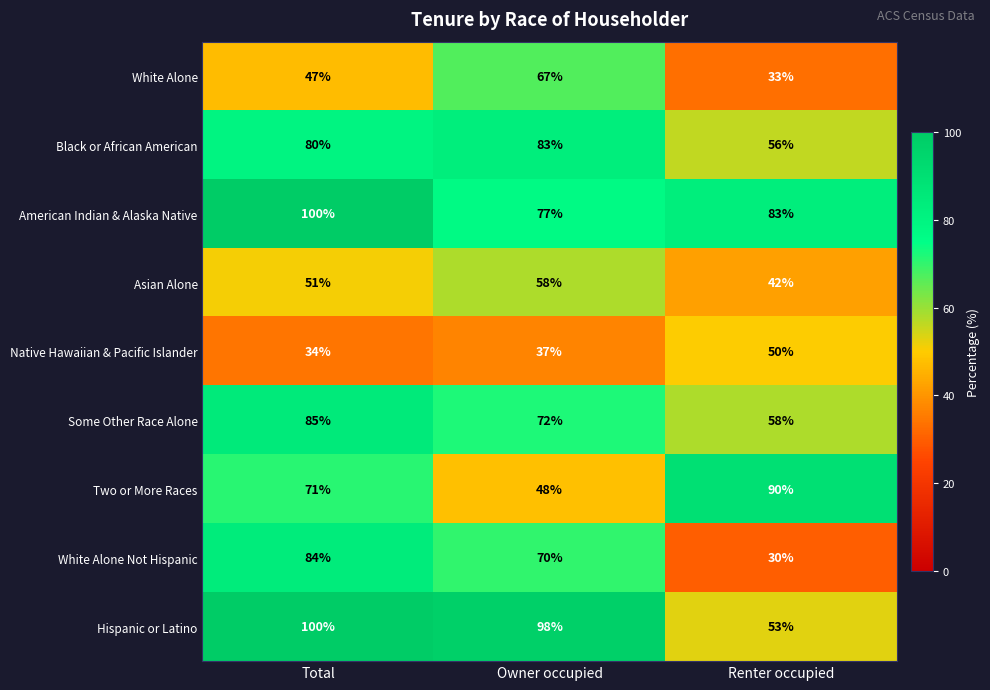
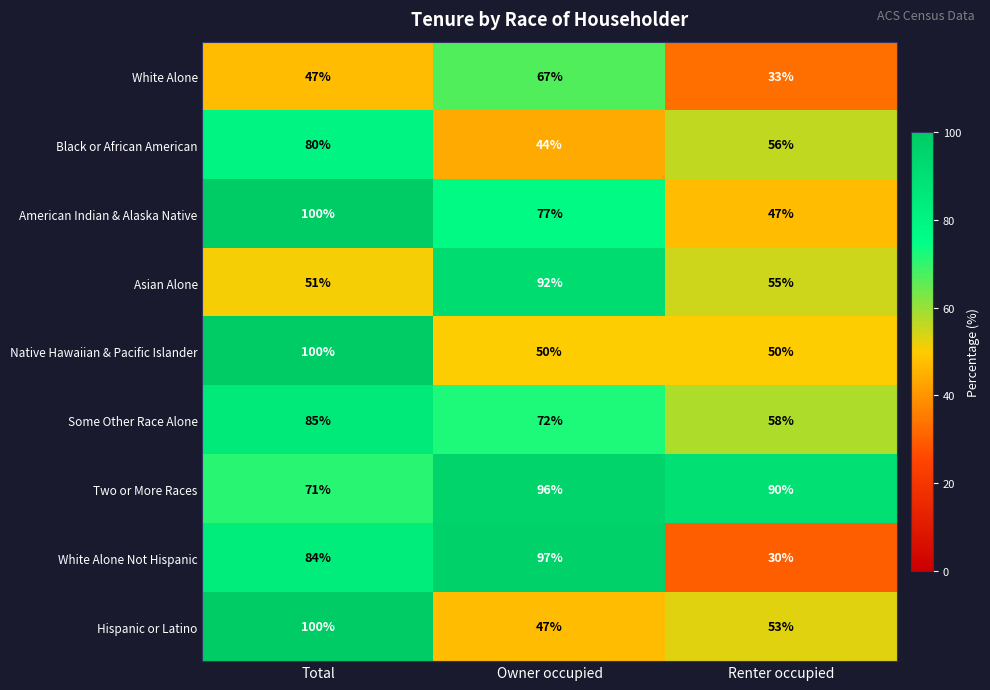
  {
    "White Alone": {
      "Total": "47%",
      "Owner occupied": "67%",
      "Renter occupied": "33%"
    },
    "Black or African American": {
      "Total": "80%",
-     "Owner occupied": "83%",
+     "Owner occupied": "44%",
      "Renter occupied": "56%"
    },
    "American Indian & Alaska Native": {
      "Total": "100%",
      "Owner occupied": "77%",
-     "Renter occupied": "83%"
+     "Renter occupied": "47%"
    },
    "Asian Alone": {
      "Total": "51%",
-     "Owner occupied": "58%",
-     "Renter occupied": "42%"
+     "Owner occupied": "92%",
+     "Renter occupied": "55%"
    },
    "Native Hawaiian & Pacific Islander": {
-     "Total": "34%",
-     "Owner occupied": "37%",
+     "Total": "100%",
+     "Owner occupied": "50%",
      "Renter occupied": "50%"
    },
    "Some Other Race Alone": {
      "Total": "85%",
      "Owner occupied": "72%",
      "Renter occupied": "58%"
    },
    "Two or More Races": {
      "Total": "71%",
-     "Owner occupied": "48%",
+     "Owner occupied": "96%",
      "Renter occupied": "90%"
    },
    "White Alone Not Hispanic": {
      "Total": "84%",
-     "Owner occupied": "70%",
+     "Owner occupied": "97%",
      "Renter occupied": "30%"
    },
    "Hispanic or Latino": {
      "Total": "100%",
-     "Owner occupied": "98%",
+     "Owner occupied": "47%",
      "Renter occupied": "53%"
    }
  }
